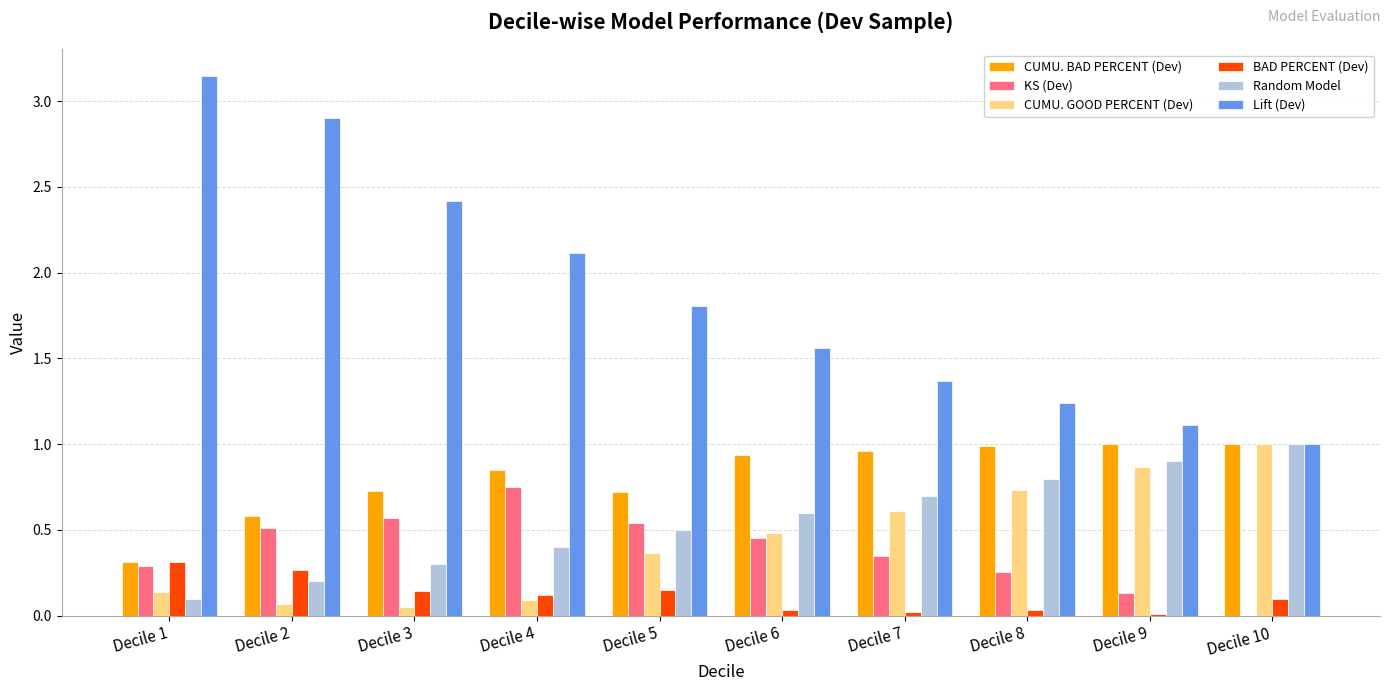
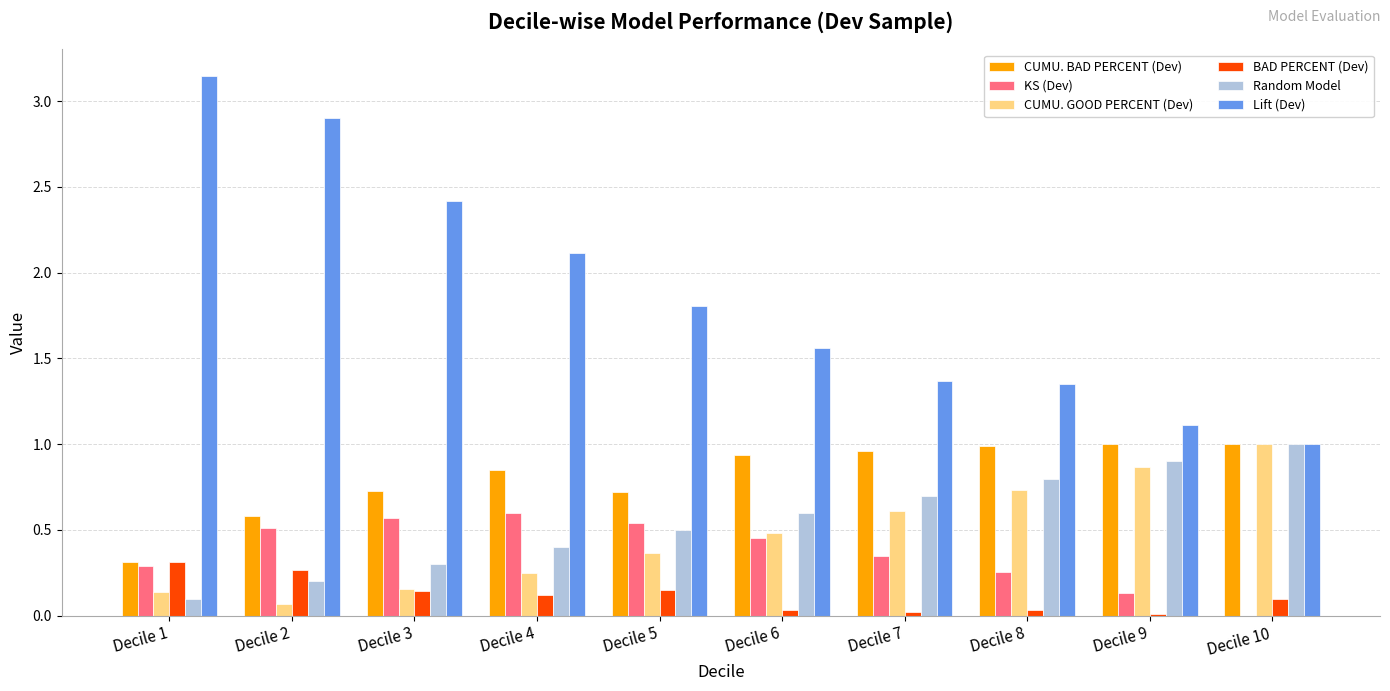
  {
    "CUMU. BAD PERCENT (Dev)": {
      "Decile 1": 0.31,
      "Decile 2": 0.58,
      "Decile 3": 0.73,
      "Decile 4": 0.85,
      "Decile 5": 0.72,
      "Decile 6": 0.94,
      "Decile 7": 0.96,
      "Decile 8": 0.99,
      "Decile 9": 1.00,
      "Decile 10": 1.00
    },
    "KS (Dev)": {
      "Decile 1": 0.29,
      "Decile 2": 0.51,
      "Decile 3": 0.57,
-     "Decile 4": 0.75,
+     "Decile 4": 0.60,
      "Decile 5": 0.54,
      "Decile 6": 0.45,
      "Decile 7": 0.35,
      "Decile 8": 0.26,
      "Decile 9": 0.13
    },
    "CUMU. GOOD PERCENT (Dev)": {
      "Decile 1": 0.14,
      "Decile 2": 0.07,
-     "Decile 3": 0.05,
-     "Decile 4": 0.09,
+     "Decile 3": 0.16,
+     "Decile 4": 0.25,
      "Decile 5": 0.36,
      "Decile 6": 0.48,
      "Decile 7": 0.61,
      "Decile 8": 0.73,
      "Decile 9": 0.87,
      "Decile 10": 1.00
    },
    "BAD PERCENT (Dev)": {
      "Decile 1": 0.31,
      "Decile 2": 0.27,
      "Decile 3": 0.15,
      "Decile 4": 0.12,
      "Decile 5": 0.15,
      "Decile 6": 0.03,
      "Decile 7": 0.02,
      "Decile 8": 0.03,
      "Decile 10": 0.10
    },
    "Random Model": {
      "Decile 1": 0.10,
      "Decile 2": 0.20,
      "Decile 3": 0.30,
      "Decile 4": 0.40,
      "Decile 5": 0.50,
      "Decile 6": 0.60,
      "Decile 7": 0.70,
      "Decile 8": 0.80,
      "Decile 9": 0.90,
      "Decile 10": 1.00
    },
    "Lift (Dev)": {
      "Decile 1": 3.15,
      "Decile 2": 2.90,
      "Decile 3": 2.42,
      "Decile 4": 2.12,
      "Decile 5": 1.81,
      "Decile 6": 1.56,
      "Decile 7": 1.37,
-     "Decile 8": 1.24,
+     "Decile 8": 1.35,
      "Decile 9": 1.11,
      "Decile 10": 1.00
    }
  }
